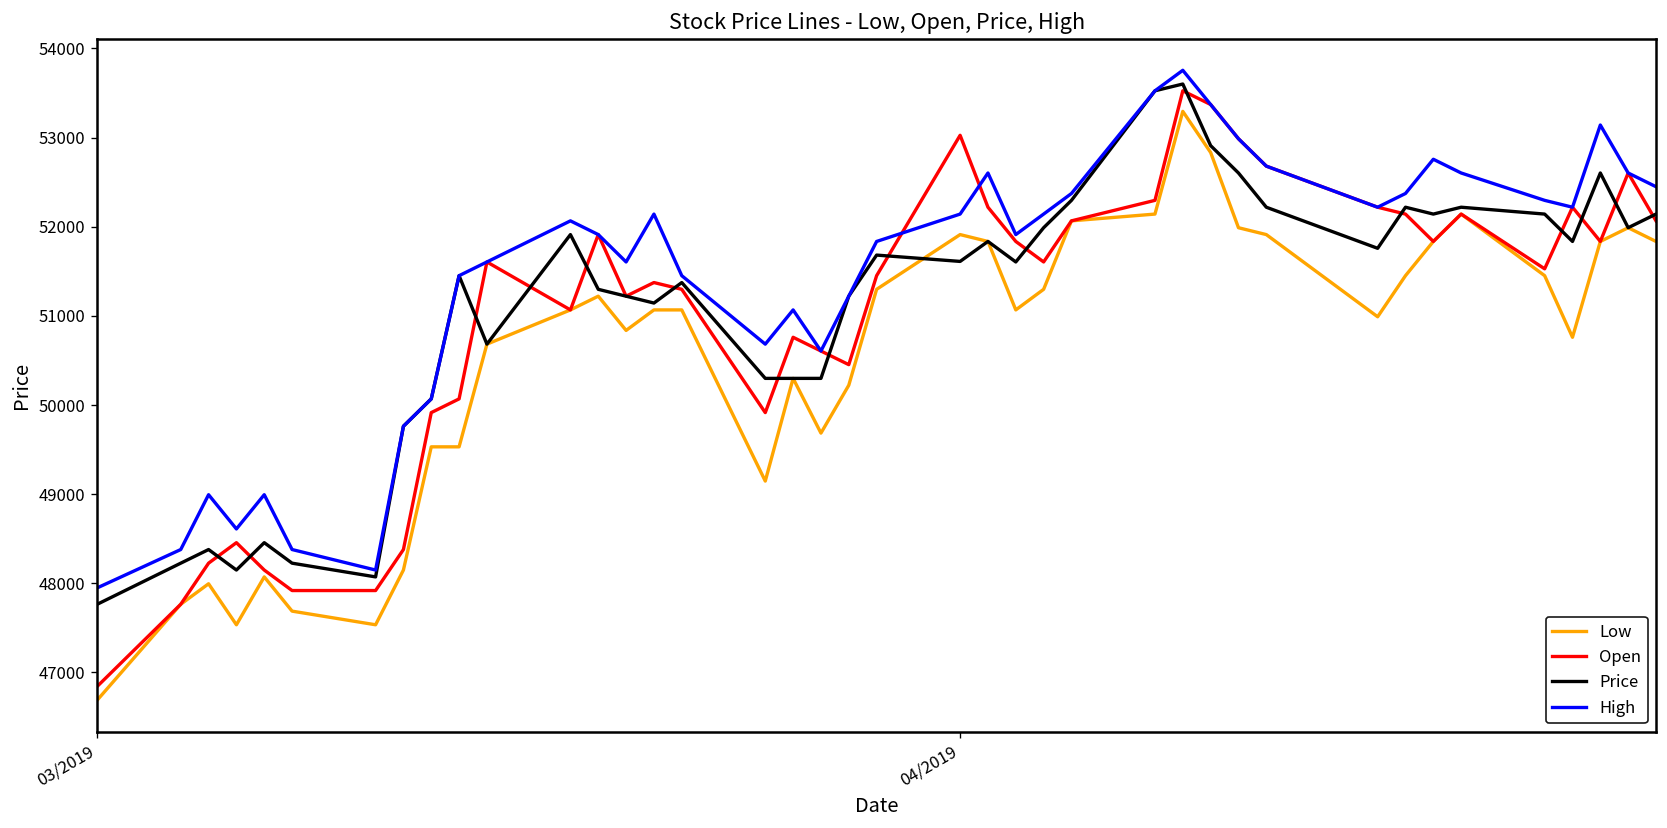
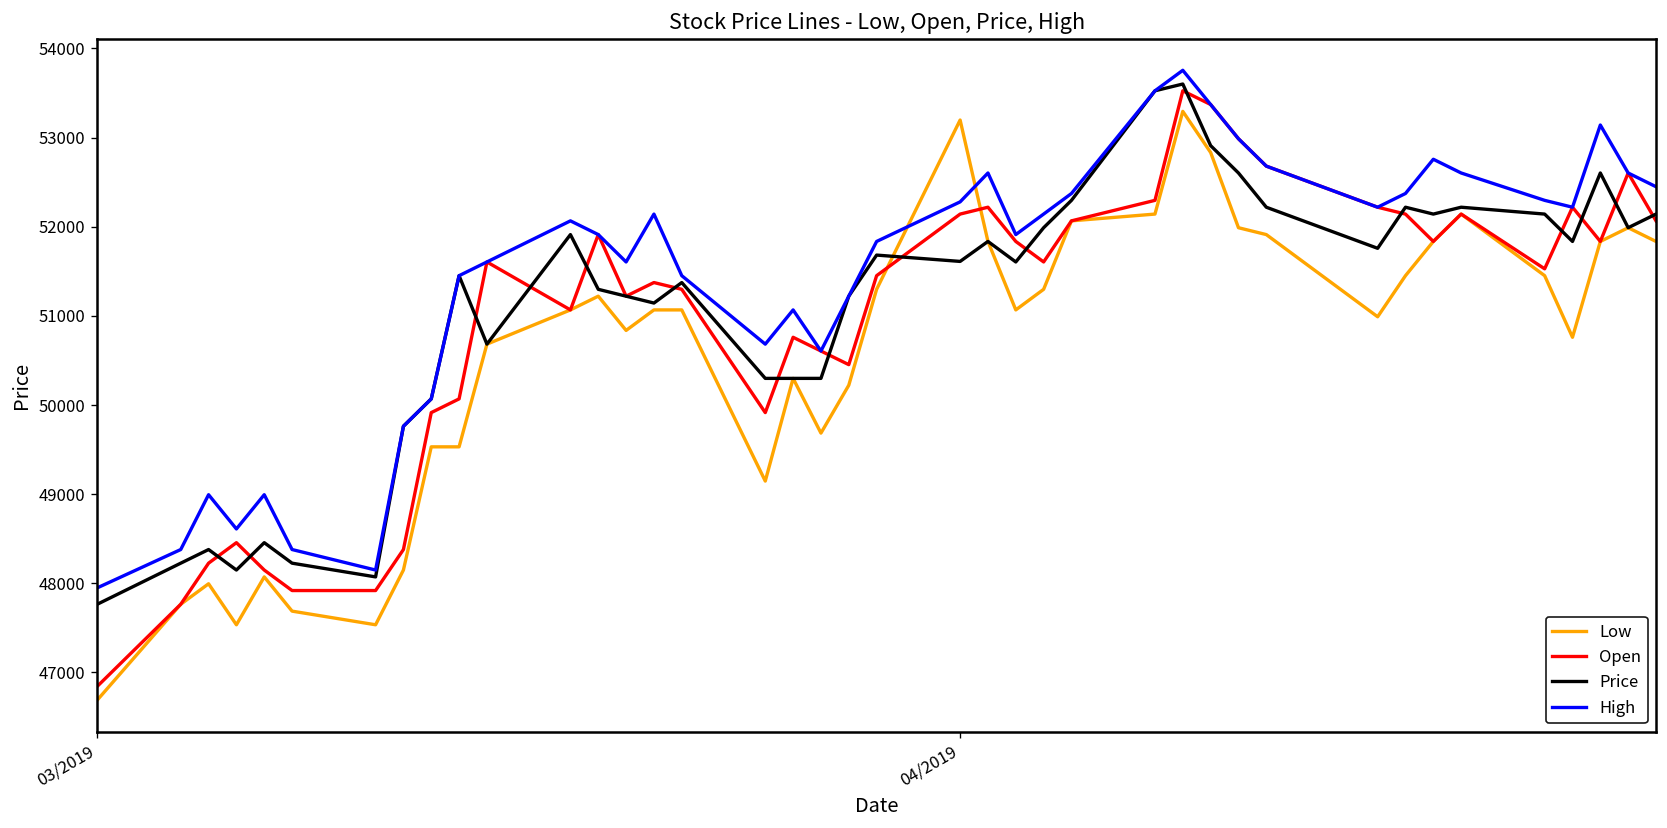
  {
    "Low": {
      "03/2019": 46700,
-     "04/2019": 51900
+     "04/2019": 53200
    },
    "Open": {
      "03/2019": 46800,
-     "04/2019": 53000
+     "04/2019": 52100
    },
    "Price": {
      "03/2019": 47800,
      "04/2019": 51600
    },
    "High": {
      "03/2019": 47900,
-     "04/2019": 52100
+     "04/2019": 52300
    }
  }
